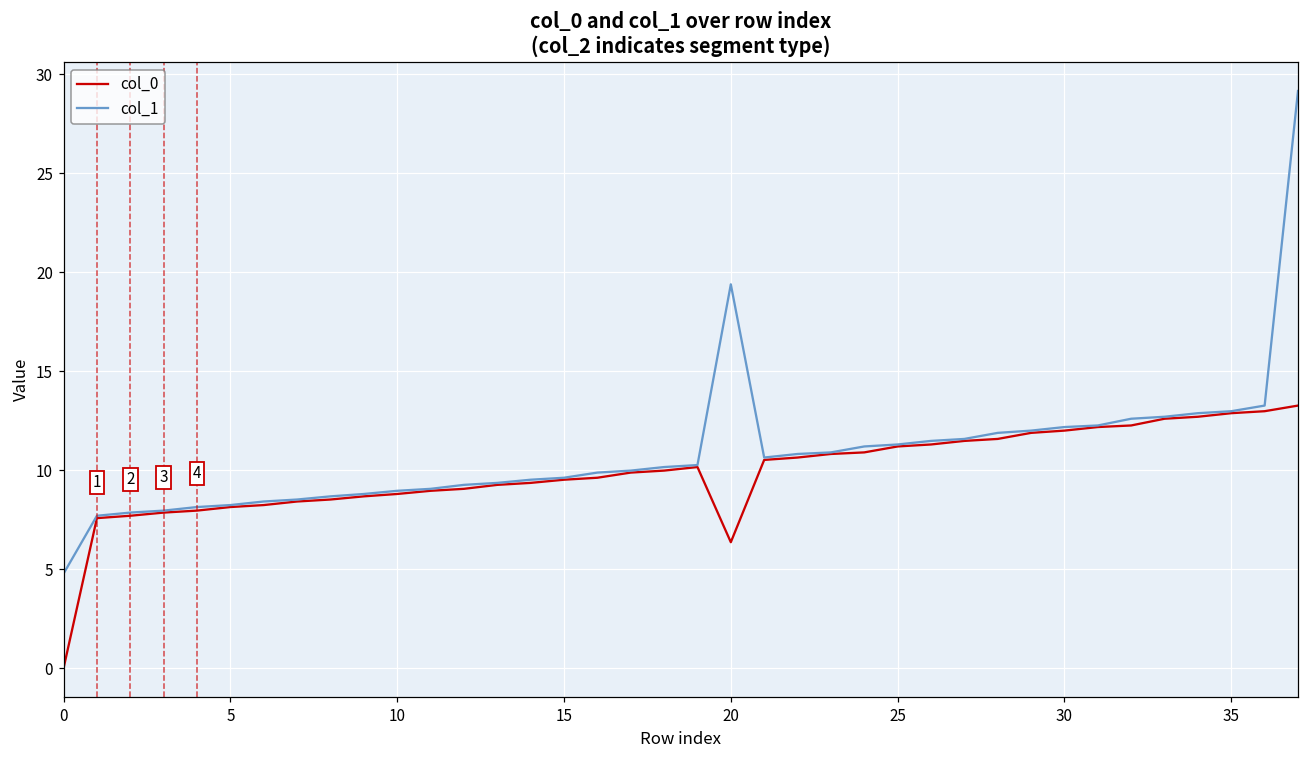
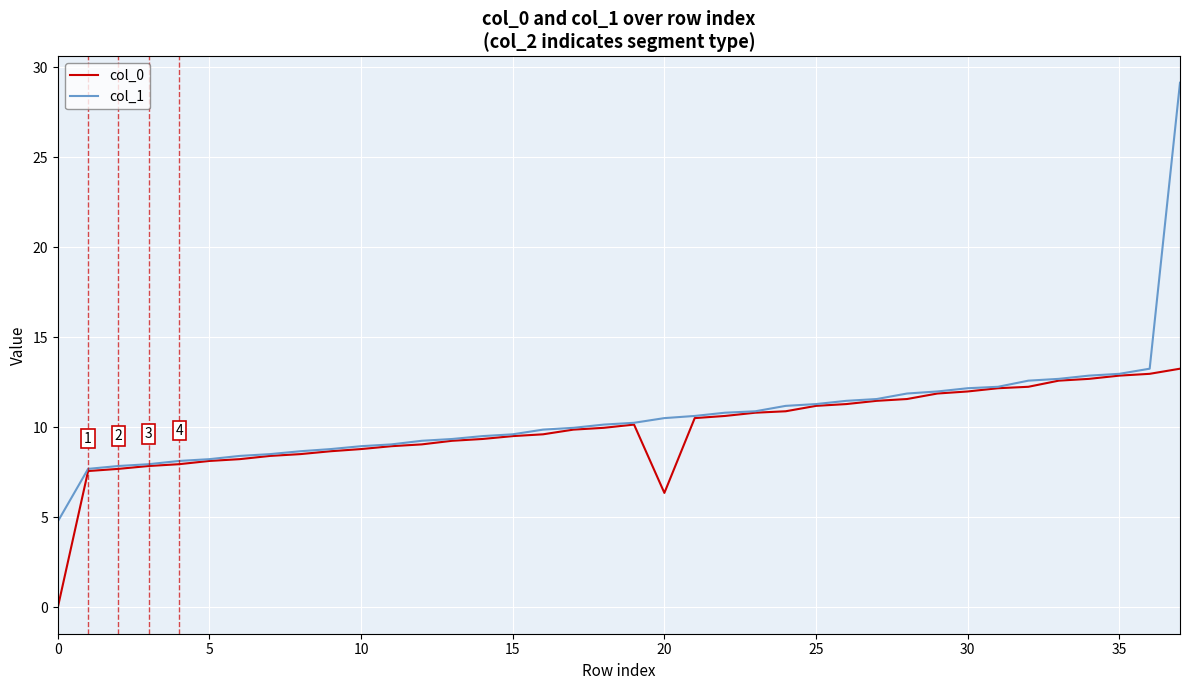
  {
    "col_0": {
      "0": 0.0,
      "10": 8.8,
      "20": 6.4,
      "30": 12.0
    },
    "col_1": {
      "0": 4.8,
      "10": 9.0,
-     "20": 19.4,
+     "20": 10.5,
      "30": 12.2
    }
  }
